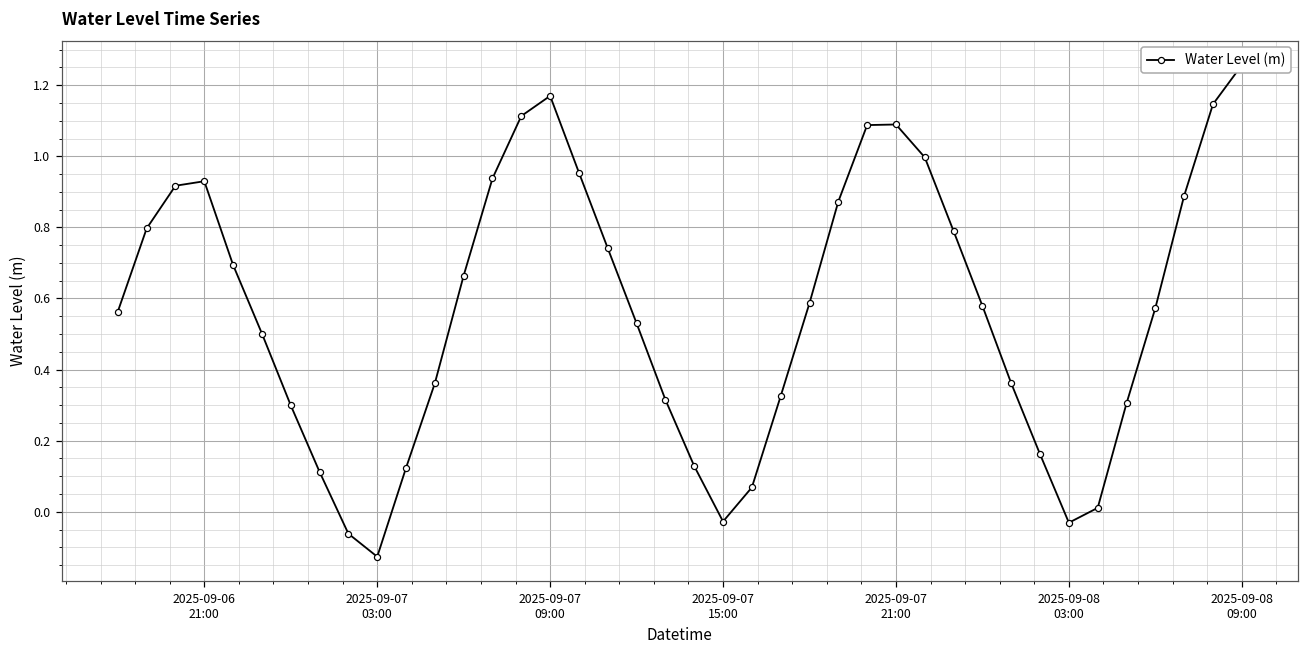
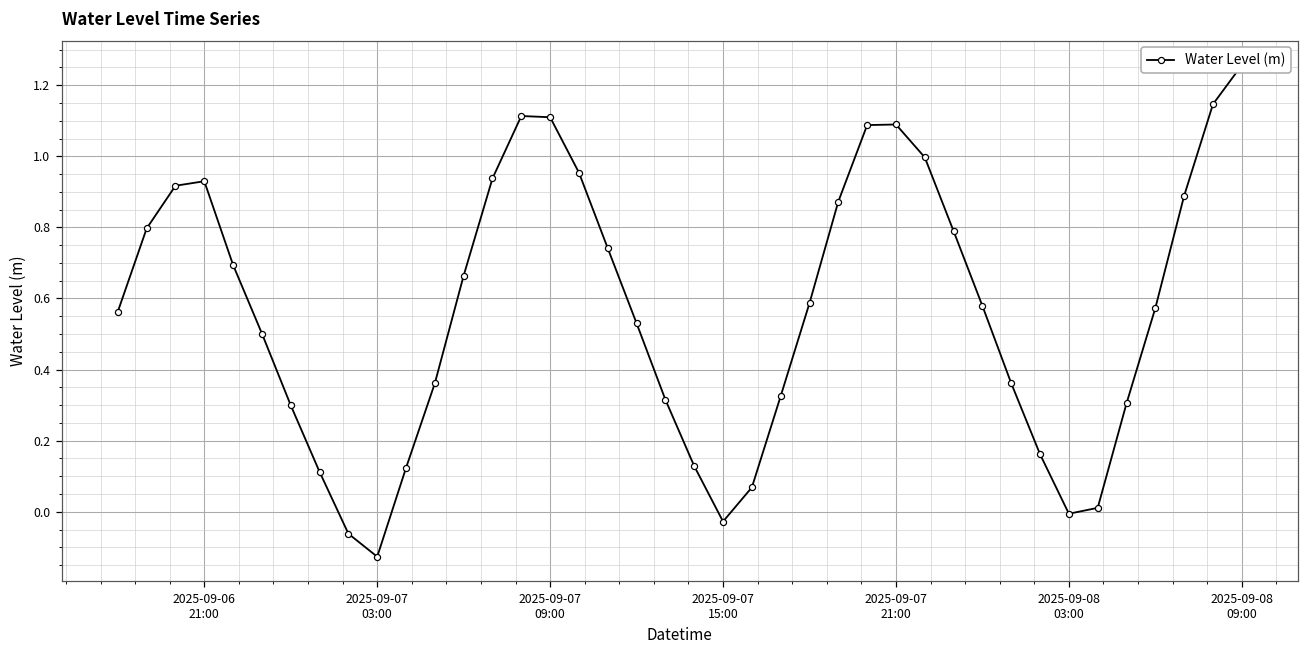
  {
    "2025-09-06 21:00": 0.93,
    "2025-09-07 03:00": -0.13,
-   "2025-09-07 09:00": 1.17,
+   "2025-09-07 09:00": 1.11,
    "2025-09-07 15:00": -0.03,
    "2025-09-07 21:00": 1.09,
-   "2025-09-08 03:00": -0.03
+   "2025-09-08 03:00": -0.01
  }
